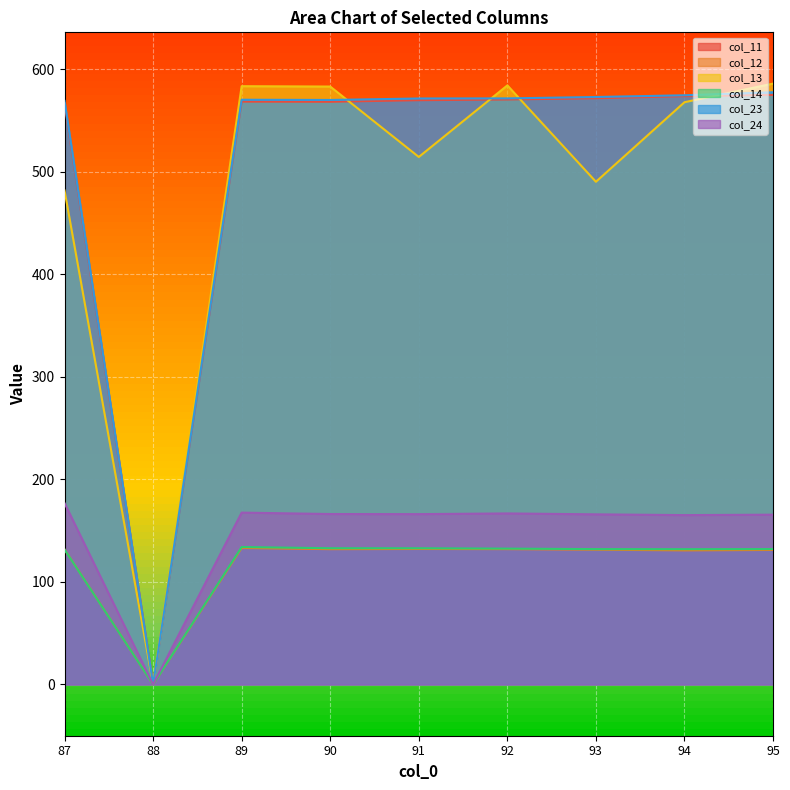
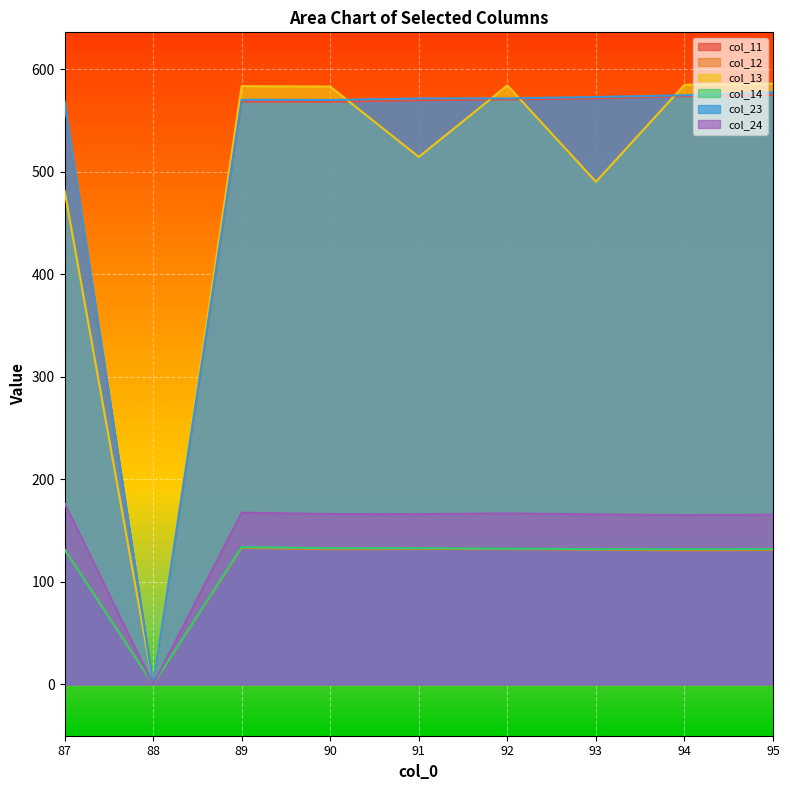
  {
    "col_13": {
      "87": 482,
      "89": 584,
      "90": 583,
      "91": 515,
      "92": 584,
      "93": 490,
-     "94": 568,
+     "94": 585,
      "95": 586
    },
    "col_23": {
      "95": 578
    },
    "col_24": {
      "87": 177,
      "89": 168,
      "90": 166,
      "91": 166,
      "92": 167,
      "93": 166,
      "94": 165,
      "95": 166
    }
  }
